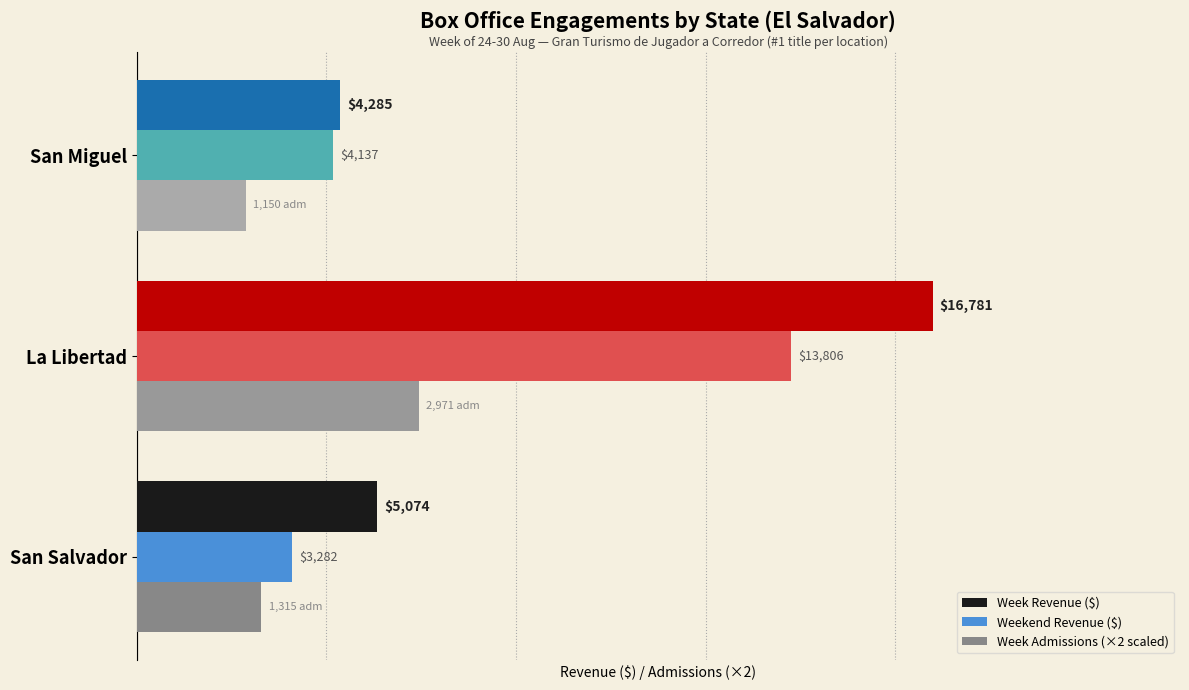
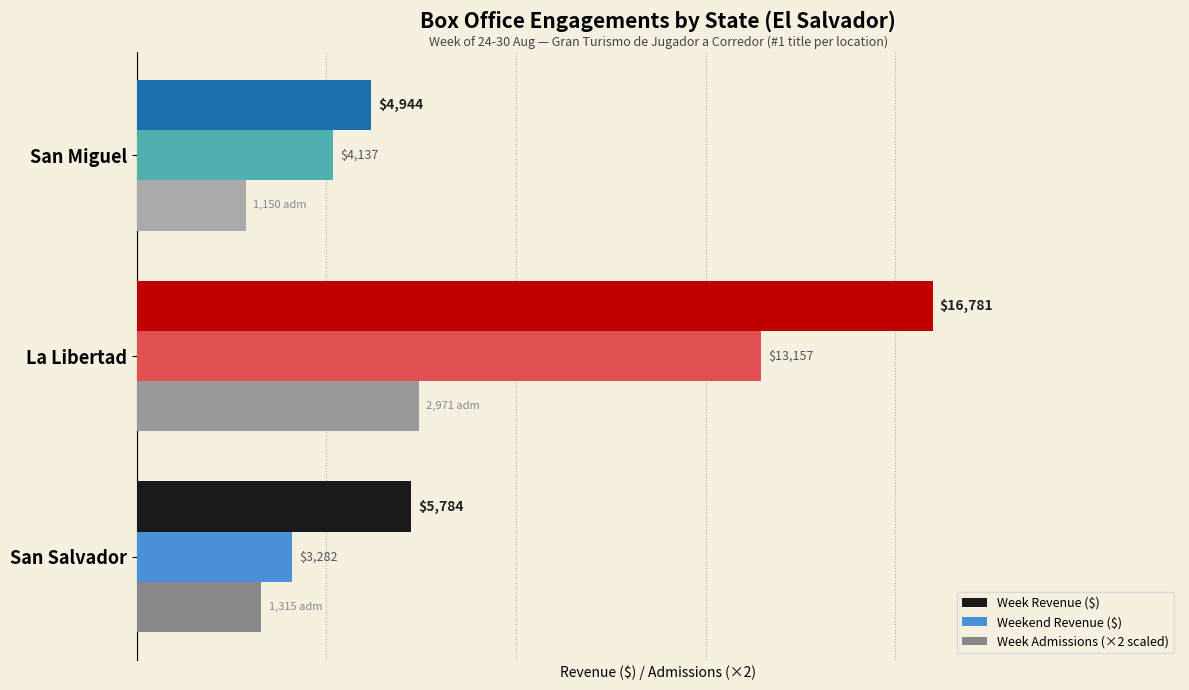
  {
    "Week Revenue ($)": {
-     "San Miguel": "$4,285",
+     "San Miguel": "$4,944",
      "La Libertad": "$16,781",
-     "San Salvador": "$5,074"
+     "San Salvador": "$5,784"
    },
    "Weekend Revenue ($)": {
      "San Miguel": "$4,137",
-     "La Libertad": "$13,806",
+     "La Libertad": "$13,157",
      "San Salvador": "$3,282"
    }
  }
